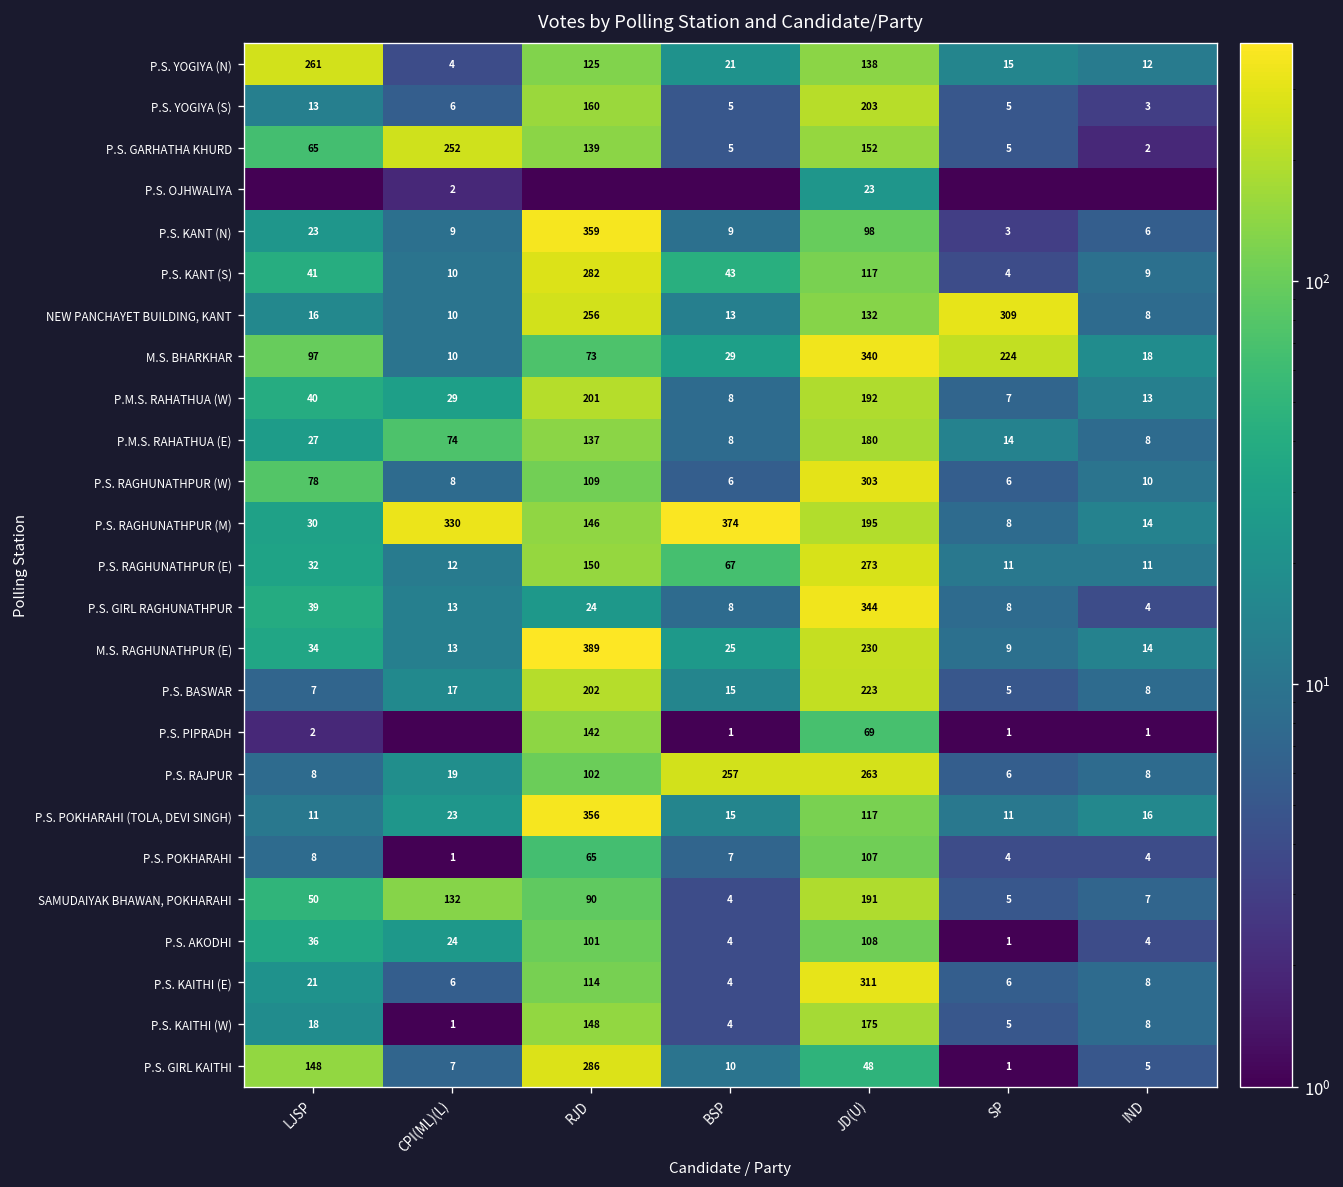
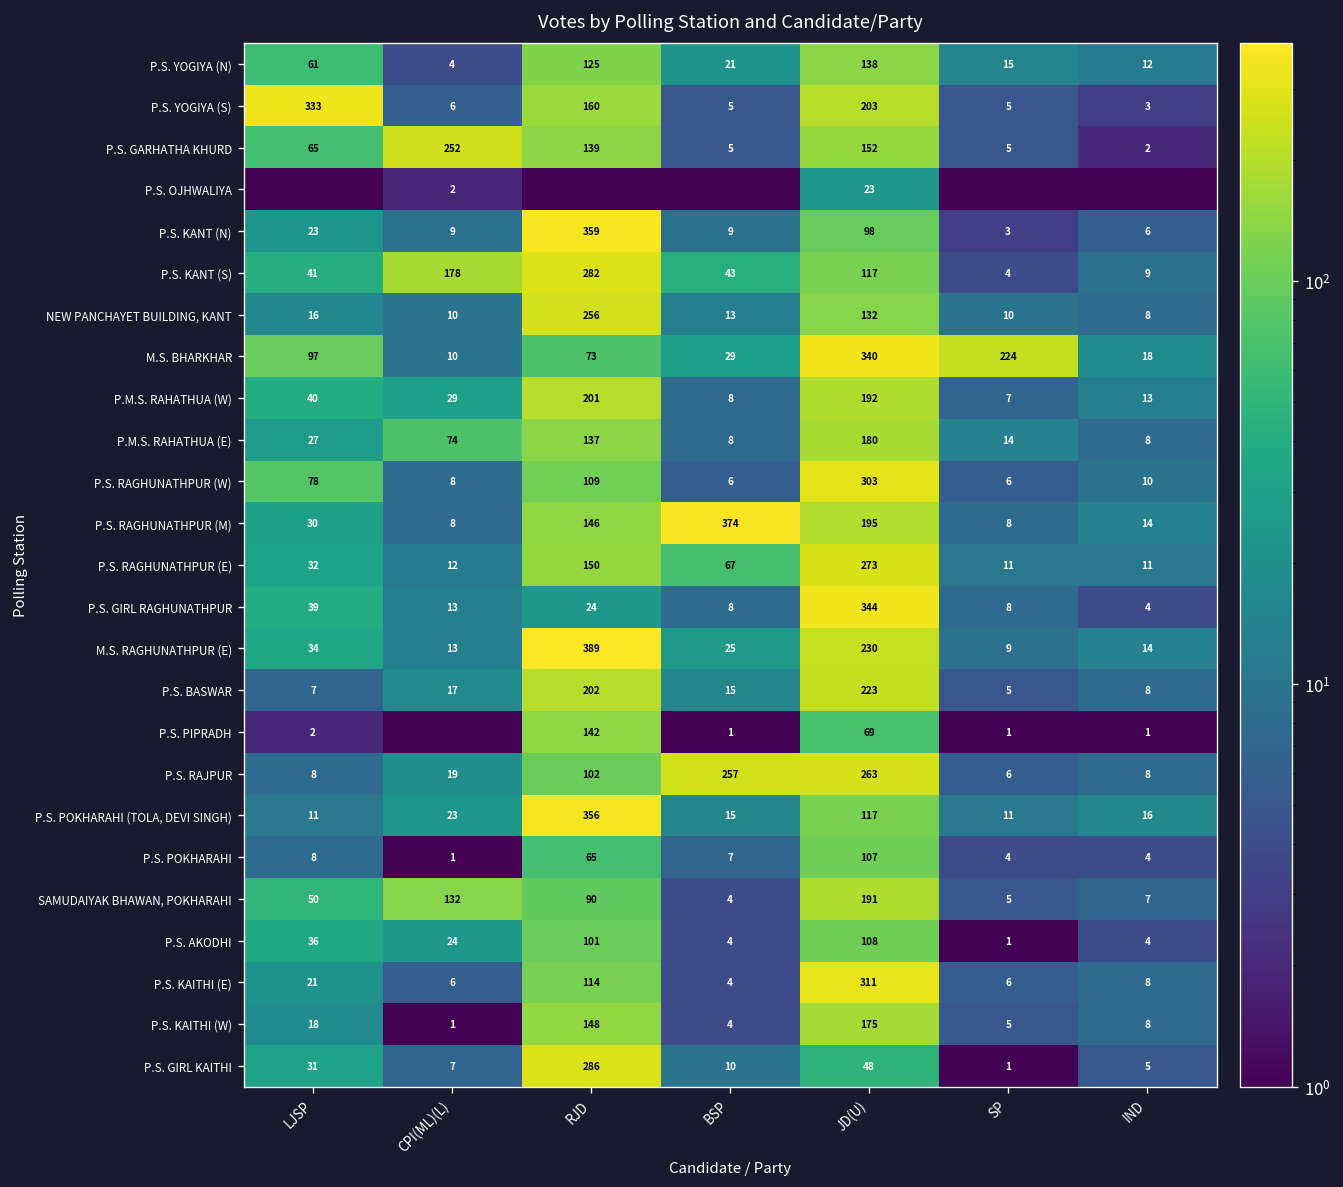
  {
    "P.S. YOGIYA (N)": {
-     "LJSP": 261,
+     "LJSP": 61,
      "CPI(ML)(L)": 4,
      "RJD": 125,
      "BSP": 21,
      "JD(U)": 138,
      "SP": 15,
      "IND": 12
    },
    "P.S. YOGIYA (S)": {
-     "LJSP": 13,
+     "LJSP": 333,
      "CPI(ML)(L)": 6,
      "RJD": 160,
      "BSP": 5,
      "JD(U)": 203,
      "SP": 5,
      "IND": 3
    },
    "P.S. GARHATHA KHURD": {
      "LJSP": 65,
      "CPI(ML)(L)": 252,
      "RJD": 139,
      "BSP": 5,
      "JD(U)": 152,
      "SP": 5,
      "IND": 2
    },
    "P.S. OJHWALIYA": {
      "CPI(ML)(L)": 2,
      "JD(U)": 23
    },
    "P.S. KANT (N)": {
      "LJSP": 23,
      "CPI(ML)(L)": 9,
      "RJD": 359,
      "BSP": 9,
      "JD(U)": 98,
      "SP": 3,
      "IND": 6
    },
    "P.S. KANT (S)": {
      "LJSP": 41,
-     "CPI(ML)(L)": 10,
+     "CPI(ML)(L)": 178,
      "RJD": 282,
      "BSP": 43,
      "JD(U)": 117,
      "SP": 4,
      "IND": 9
    },
    "NEW PANCHAYET BUILDING, KANT": {
      "LJSP": 16,
      "CPI(ML)(L)": 10,
      "RJD": 256,
      "BSP": 13,
      "JD(U)": 132,
-     "SP": 309,
+     "SP": 10,
      "IND": 8
    },
    "M.S. BHARKHAR": {
      "LJSP": 97,
      "CPI(ML)(L)": 10,
      "RJD": 73,
      "BSP": 29,
      "JD(U)": 340,
      "SP": 224,
      "IND": 18
    },
    "P.M.S. RAHATHUA (W)": {
      "LJSP": 40,
      "CPI(ML)(L)": 29,
      "RJD": 201,
      "BSP": 8,
      "JD(U)": 192,
      "SP": 7,
      "IND": 13
    },
    "P.M.S. RAHATHUA (E)": {
      "LJSP": 27,
      "CPI(ML)(L)": 74,
      "RJD": 137,
      "BSP": 8,
      "JD(U)": 180,
      "SP": 14,
      "IND": 8
    },
    "P.S. RAGHUNATHPUR (W)": {
      "LJSP": 78,
      "CPI(ML)(L)": 8,
      "RJD": 109,
      "BSP": 6,
      "JD(U)": 303,
      "SP": 6,
      "IND": 10
    },
    "P.S. RAGHUNATHPUR (M)": {
      "LJSP": 30,
-     "CPI(ML)(L)": 330,
+     "CPI(ML)(L)": 8,
      "RJD": 146,
      "BSP": 374,
      "JD(U)": 195,
      "SP": 8,
      "IND": 14
    },
    "P.S. RAGHUNATHPUR (E)": {
      "LJSP": 32,
      "CPI(ML)(L)": 12,
      "RJD": 150,
      "BSP": 67,
      "JD(U)": 273,
      "SP": 11,
      "IND": 11
    },
    "P.S. GIRL RAGHUNATHPUR": {
      "LJSP": 39,
      "CPI(ML)(L)": 13,
      "RJD": 24,
      "BSP": 8,
      "JD(U)": 344,
      "SP": 8,
      "IND": 4
    },
    "M.S. RAGHUNATHPUR (E)": {
      "LJSP": 34,
      "CPI(ML)(L)": 13,
      "RJD": 389,
      "BSP": 25,
      "JD(U)": 230,
      "SP": 9,
      "IND": 14
    },
    "P.S. BASWAR": {
      "LJSP": 7,
      "CPI(ML)(L)": 17,
      "RJD": 202,
      "BSP": 15,
      "JD(U)": 223,
      "SP": 5,
      "IND": 8
    },
    "P.S. PIPRADH": {
      "LJSP": 2,
      "RJD": 142,
      "BSP": 1,
      "JD(U)": 69,
      "SP": 1,
      "IND": 1
    },
    "P.S. RAJPUR": {
      "LJSP": 8,
      "CPI(ML)(L)": 19,
      "RJD": 102,
      "BSP": 257,
      "JD(U)": 263,
      "SP": 6,
      "IND": 8
    },
    "P.S. POKHARAHI (TOLA, DEVI SINGH)": {
      "LJSP": 11,
      "CPI(ML)(L)": 23,
      "RJD": 356,
      "BSP": 15,
      "JD(U)": 117,
      "SP": 11,
      "IND": 16
    },
    "P.S. POKHARAHI": {
      "LJSP": 8,
      "CPI(ML)(L)": 1,
      "RJD": 65,
      "BSP": 7,
      "JD(U)": 107,
      "SP": 4,
      "IND": 4
    },
    "SAMUDAIYAK BHAWAN, POKHARAHI": {
      "LJSP": 50,
      "CPI(ML)(L)": 132,
      "RJD": 90,
      "BSP": 4,
      "JD(U)": 191,
      "SP": 5,
      "IND": 7
    },
    "P.S. AKODHI": {
      "LJSP": 36,
      "CPI(ML)(L)": 24,
      "RJD": 101,
      "BSP": 4,
      "JD(U)": 108,
      "SP": 1,
      "IND": 4
    },
    "P.S. KAITHI (E)": {
      "LJSP": 21,
      "CPI(ML)(L)": 6,
      "RJD": 114,
      "BSP": 4,
      "JD(U)": 311,
      "SP": 6,
      "IND": 8
    },
    "P.S. KAITHI (W)": {
      "LJSP": 18,
      "CPI(ML)(L)": 1,
      "RJD": 148,
      "BSP": 4,
      "JD(U)": 175,
      "SP": 5,
      "IND": 8
    },
    "P.S. GIRL KAITHI": {
-     "LJSP": 148,
+     "LJSP": 31,
      "CPI(ML)(L)": 7,
      "RJD": 286,
      "BSP": 10,
      "JD(U)": 48,
      "SP": 1,
      "IND": 5
    }
  }
